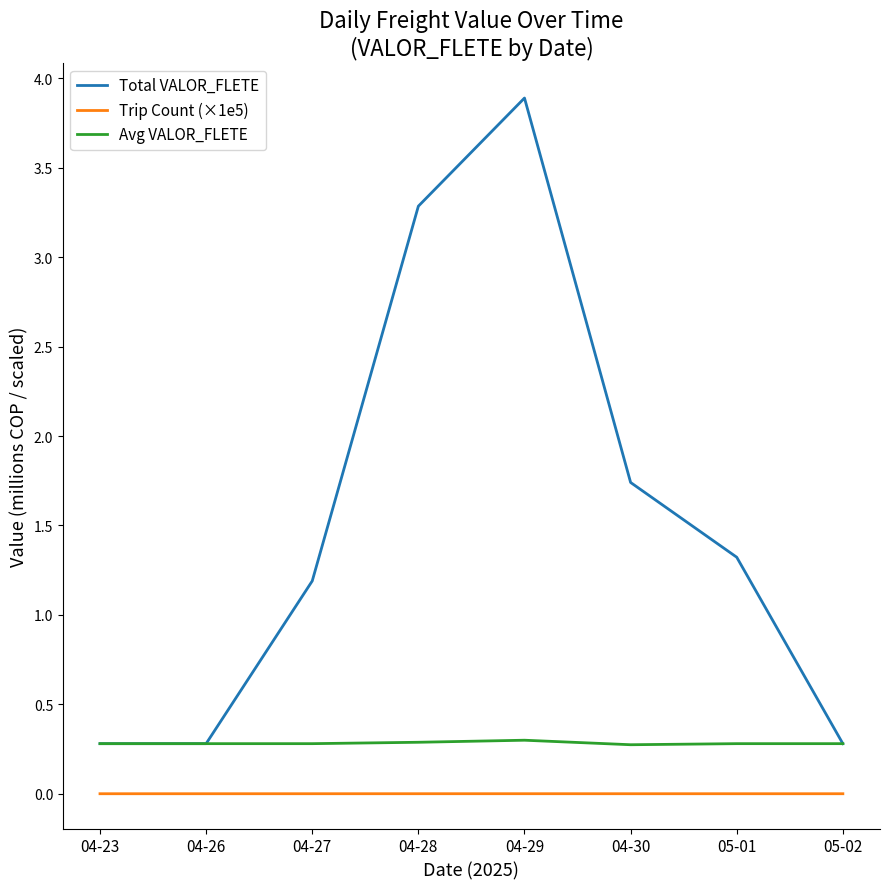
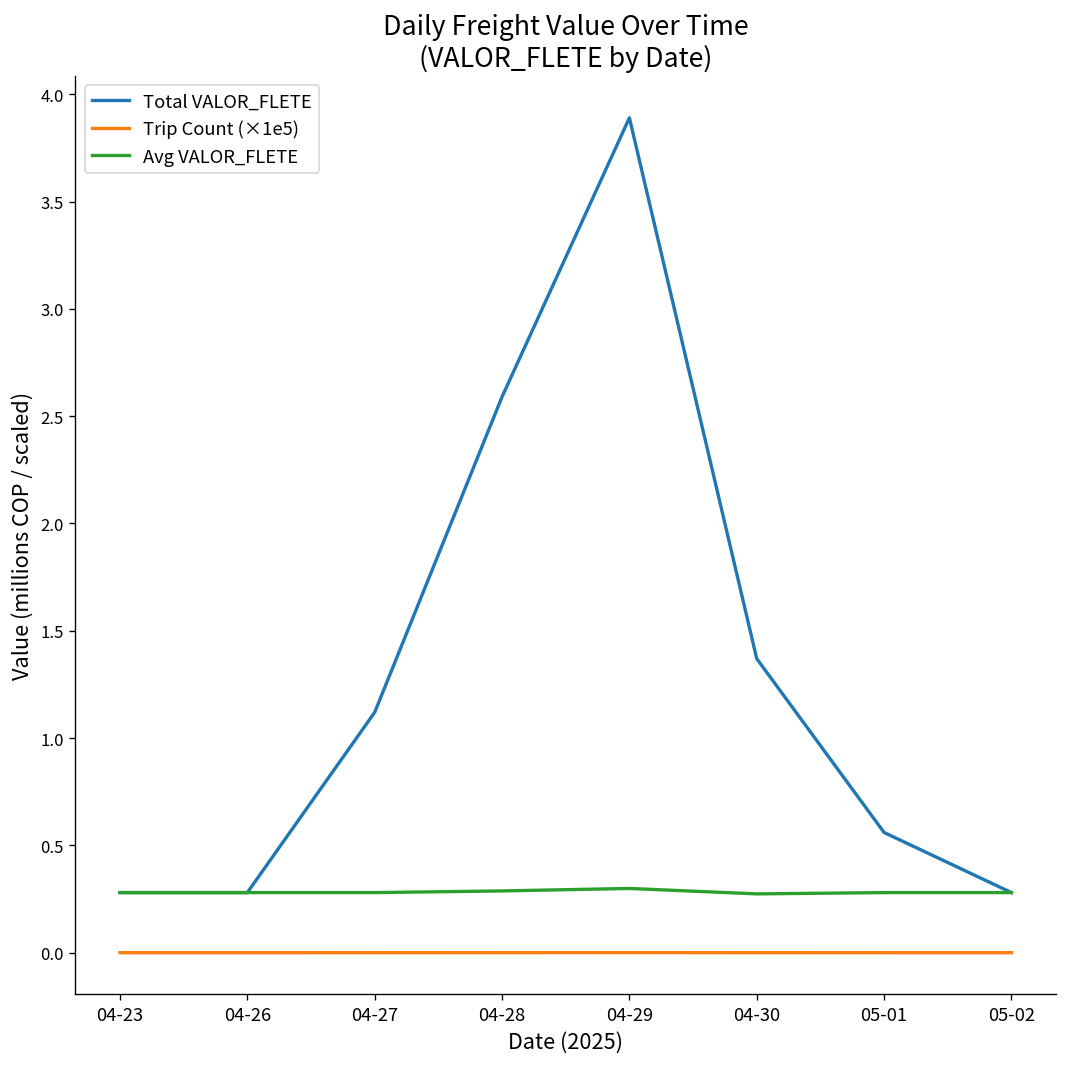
  {
    "Total VALOR_FLETE": {
-     "04-27": 1.19,
-     "04-28": 3.29,
+     "04-27": 1.12,
+     "04-28": 2.59,
      "04-29": 3.89,
-     "04-30": 1.74,
-     "05-01": 1.32
+     "04-30": 1.37,
+     "05-01": 0.56
    },
    "Trip Count (×1e5)": {
      "04-23": 0.00,
      "04-26": 0.00,
      "04-27": 0.00,
      "04-28": 0.00,
      "04-29": 0.00,
      "04-30": 0.00,
      "05-01": 0.00,
      "05-02": 0.00
    },
    "Avg VALOR_FLETE": {
      "04-27": 0.28,
      "04-28": 0.29,
      "04-29": 0.30,
      "04-30": 0.27,
      "05-01": 0.28
    }
  }
